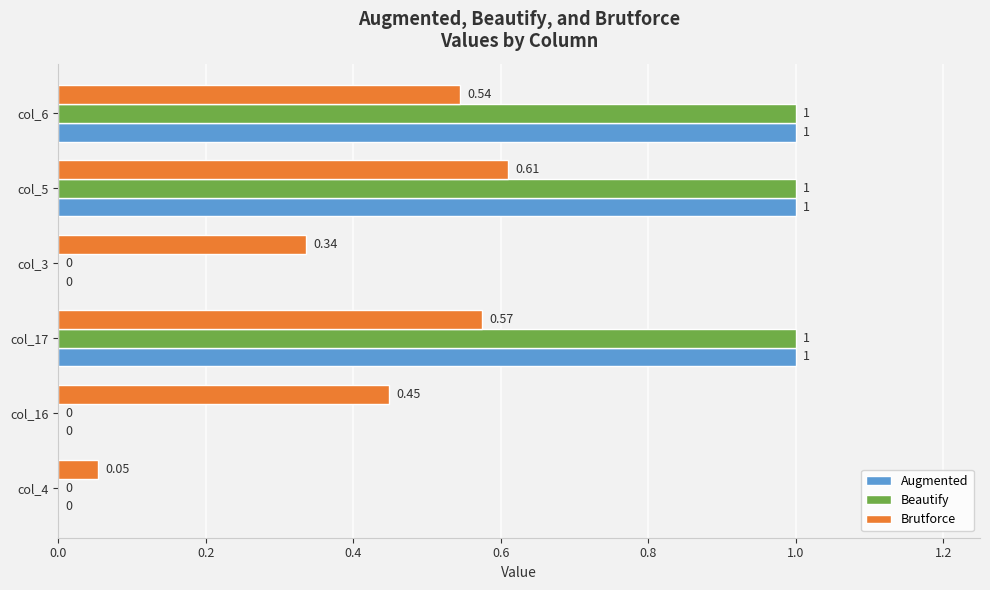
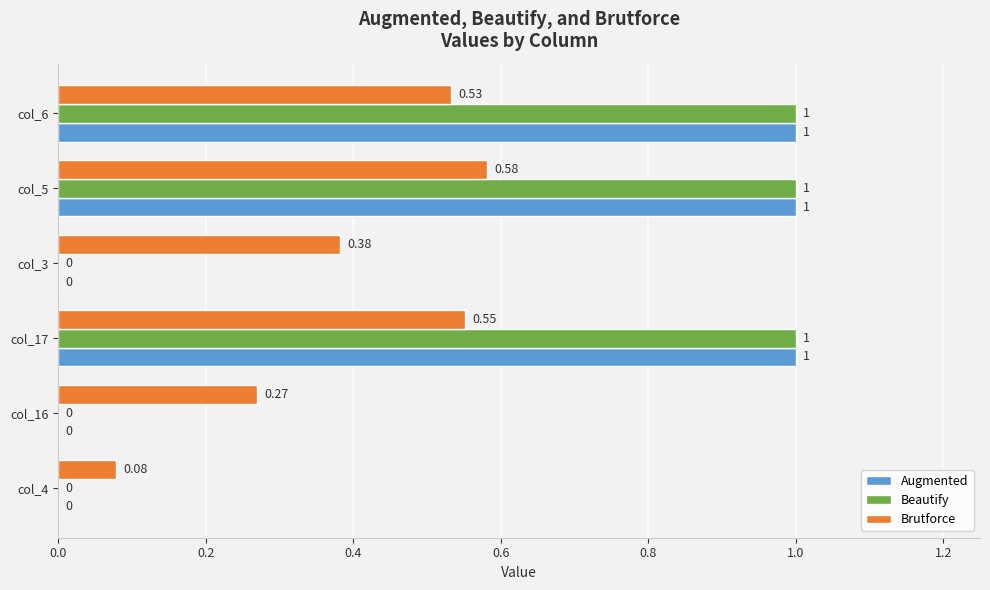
  {
    "Augmented": {
      "col_6": 1,
      "col_5": 1,
      "col_3": 0,
      "col_17": 1,
      "col_16": 0,
      "col_4": 0
    },
    "Beautify": {
      "col_6": 1,
      "col_5": 1,
      "col_3": 0,
      "col_17": 1,
      "col_16": 0,
      "col_4": 0
    },
    "Brutforce": {
-     "col_6": 0.54,
-     "col_5": 0.61,
-     "col_3": 0.34,
-     "col_17": 0.57,
-     "col_16": 0.45,
-     "col_4": 0.05
+     "col_6": 0.53,
+     "col_5": 0.58,
+     "col_3": 0.38,
+     "col_17": 0.55,
+     "col_16": 0.27,
+     "col_4": 0.08
    }
  }
